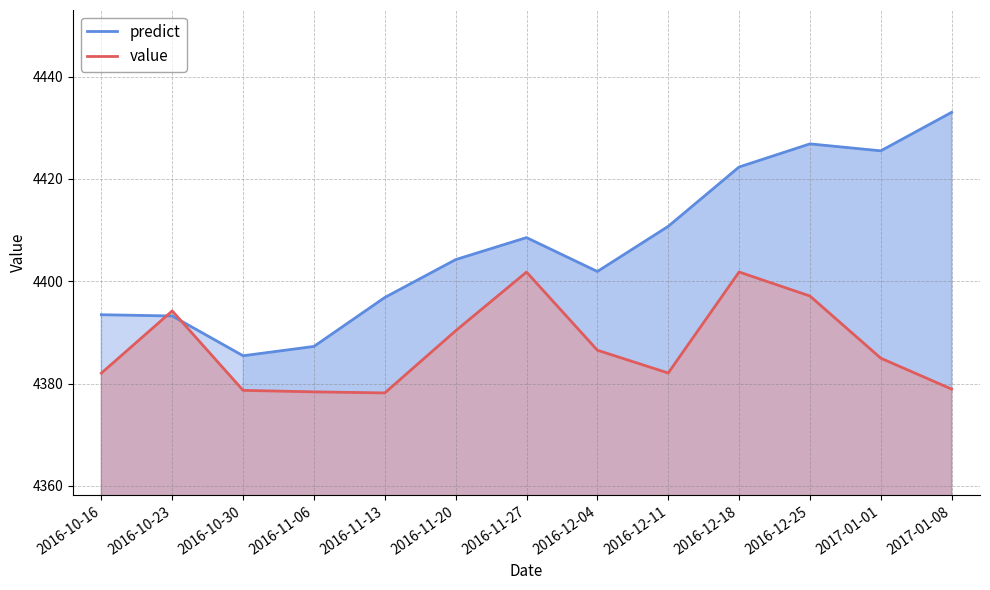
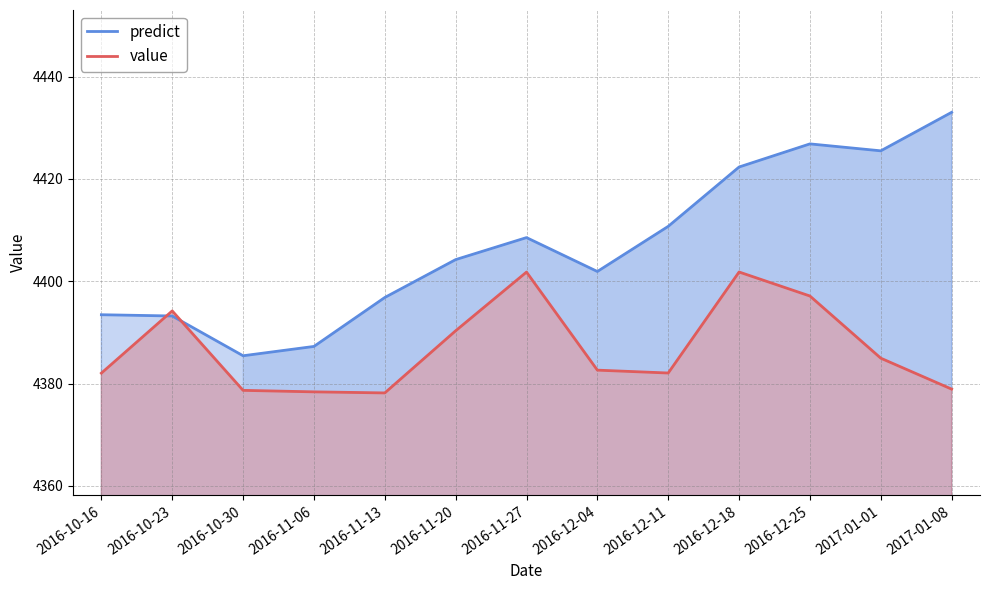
  {
    "predict": {
      "2016-10-16": 4393,
      "2016-10-23": 4393,
      "2016-10-30": 4385,
      "2016-11-06": 4387,
      "2016-11-13": 4397,
      "2016-11-20": 4404,
      "2016-11-27": 4409,
      "2016-12-04": 4402,
      "2016-12-11": 4411,
      "2016-12-18": 4422,
      "2016-12-25": 4427,
      "2017-01-01": 4425,
      "2017-01-08": 4433
    },
    "value": {
      "2016-10-16": 4382,
      "2016-10-23": 4394,
      "2016-10-30": 4379,
      "2016-11-06": 4378,
      "2016-11-13": 4378,
      "2016-11-20": 4390,
      "2016-11-27": 4402,
-     "2016-12-04": 4387,
+     "2016-12-04": 4383,
      "2016-12-11": 4382,
      "2016-12-18": 4402,
      "2016-12-25": 4397,
      "2017-01-01": 4385,
      "2017-01-08": 4379
    }
  }
